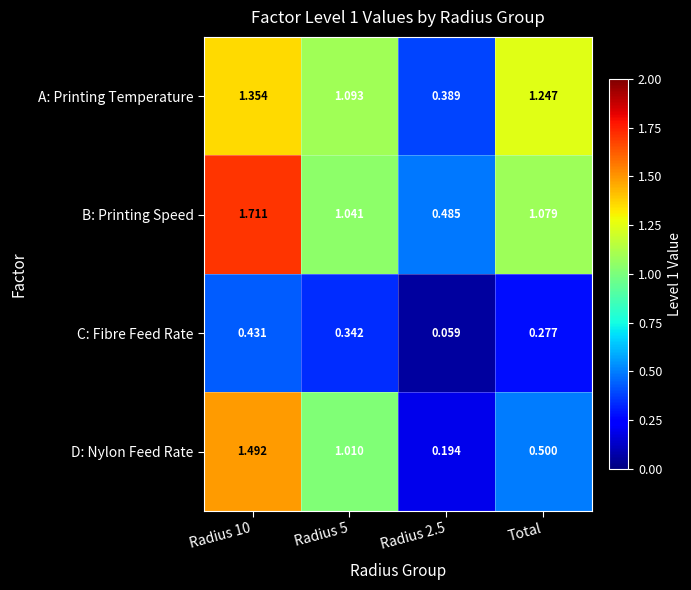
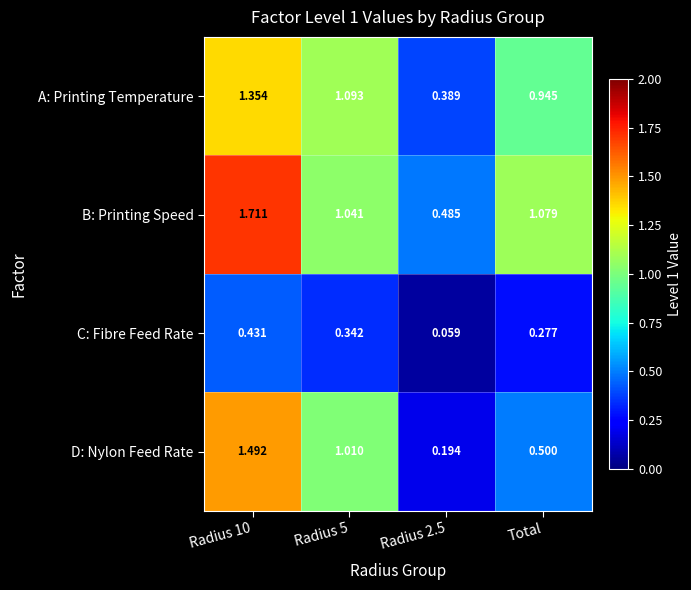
  {
    "A: Printing Temperature": {
      "Radius 10": 1.354,
      "Radius 5": 1.093,
      "Radius 2.5": 0.389,
-     "Total": 1.247
+     "Total": 0.945
    },
    "B: Printing Speed": {
      "Radius 10": 1.711,
      "Radius 5": 1.041,
      "Radius 2.5": 0.485,
      "Total": 1.079
    },
    "C: Fibre Feed Rate": {
      "Radius 10": 0.431,
      "Radius 5": 0.342,
      "Radius 2.5": 0.059,
      "Total": 0.277
    },
    "D: Nylon Feed Rate": {
      "Radius 10": 1.492,
      "Radius 5": 1.010,
      "Radius 2.5": 0.194,
      "Total": 0.500
    }
  }
